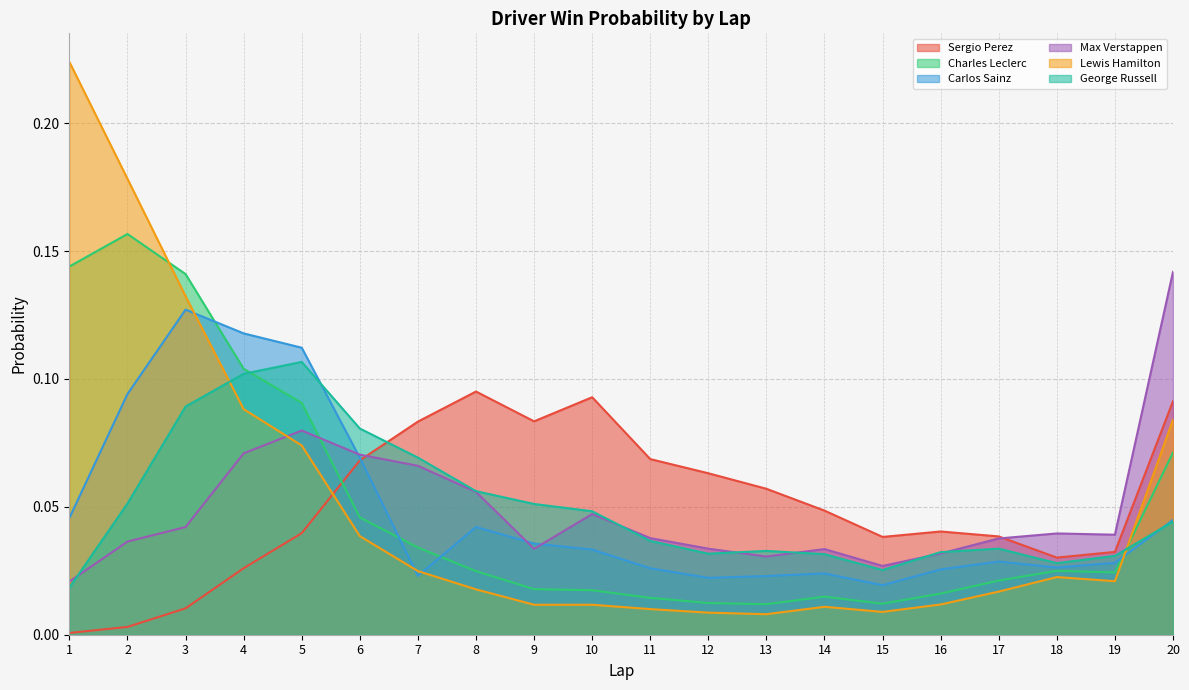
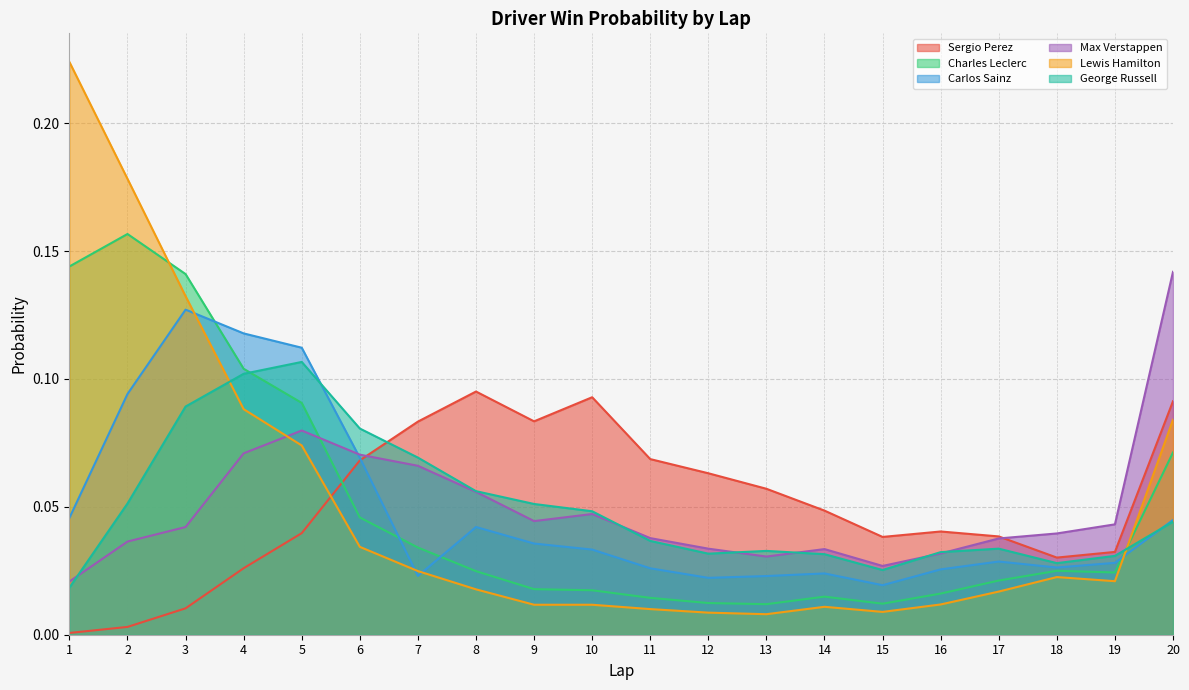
  {
    "Sergio Perez": {
      "1": 0.001,
      "2": 0.003,
      "3": 0.010,
      "4": 0.026,
      "5": 0.040,
      "6": 0.068,
      "7": 0.083,
      "8": 0.095,
      "9": 0.083,
      "10": 0.093,
      "11": 0.069,
      "12": 0.063,
      "13": 0.057,
      "14": 0.049,
      "15": 0.038,
      "16": 0.040,
      "18": 0.030,
      "19": 0.032,
      "20": 0.091
    },
    "Carlos Sainz": {
      "1": 0.046,
      "2": 0.094,
      "3": 0.127,
      "4": 0.118,
      "5": 0.112,
      "6": 0.069,
      "7": 0.023,
      "8": 0.042,
      "9": 0.036,
      "10": 0.033,
      "11": 0.026,
      "12": 0.022,
      "13": 0.023,
      "14": 0.024,
      "15": 0.019,
      "16": 0.026,
      "17": 0.029,
      "18": 0.026,
      "19": 0.028
    },
    "Max Verstappen": {
      "1": 0.021,
      "2": 0.036,
      "3": 0.042,
      "4": 0.071,
      "5": 0.080,
      "6": 0.070,
      "7": 0.066,
-     "9": 0.034,
+     "9": 0.044,
      "10": 0.047,
      "11": 0.038,
      "12": 0.034,
      "13": 0.031,
      "14": 0.033,
      "15": 0.027,
      "18": 0.040,
-     "19": 0.039,
+     "19": 0.043,
      "20": 0.142
    },
    "Lewis Hamilton": {
      "1": 0.224,
      "2": 0.178,
      "3": 0.132,
      "4": 0.088,
      "5": 0.074,
-     "6": 0.039,
+     "6": 0.034,
      "7": 0.025,
      "8": 0.018,
      "9": 0.012,
      "10": 0.012,
      "11": 0.010,
      "12": 0.009,
      "13": 0.008,
      "14": 0.011,
      "15": 0.009,
      "16": 0.012,
      "17": 0.017,
      "18": 0.023,
      "19": 0.021,
      "20": 0.084
    }
  }
